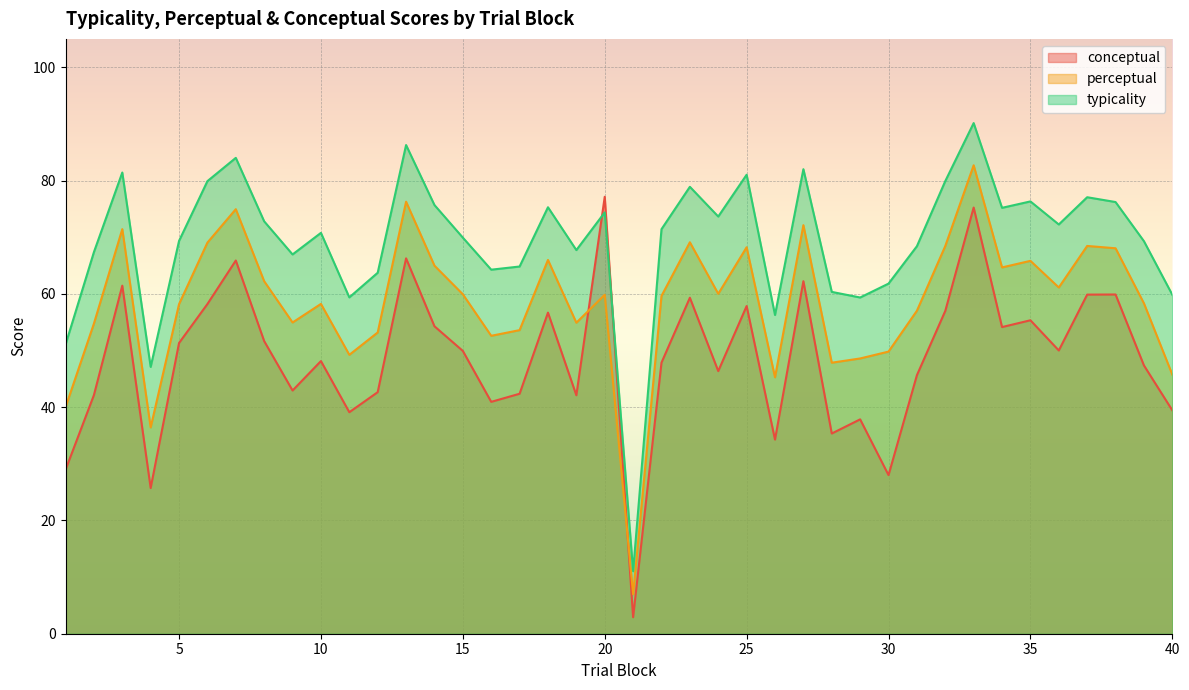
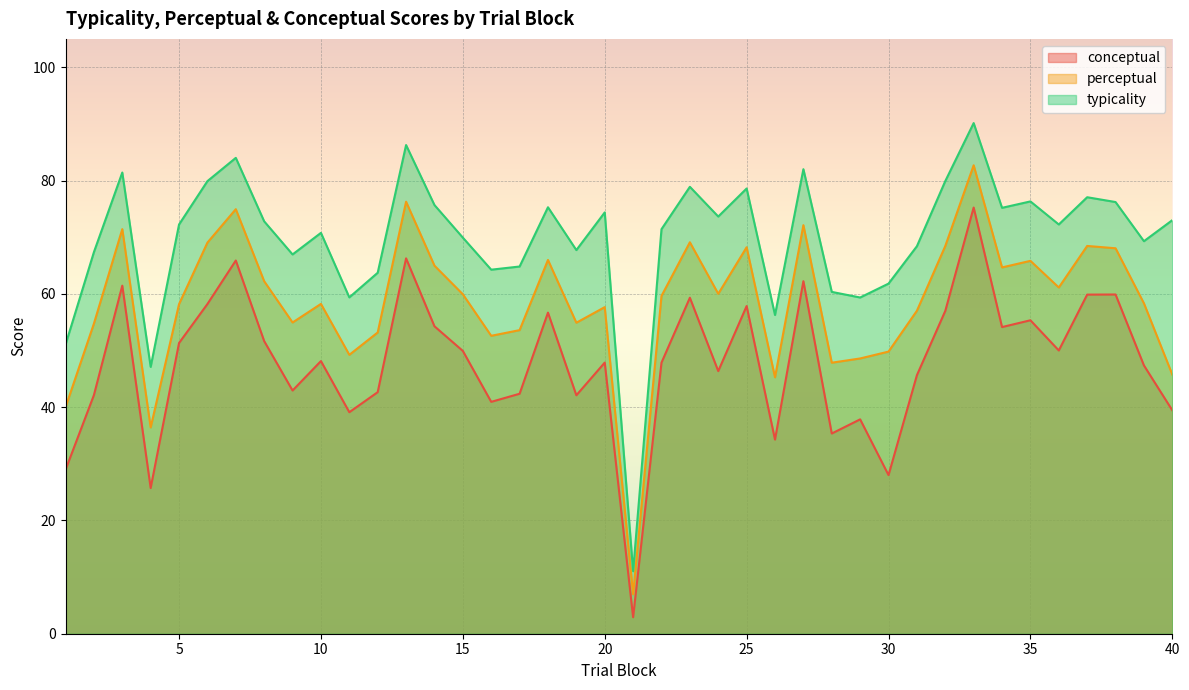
  {
    "conceptual": {
      "5": 51,
      "10": 48,
      "15": 50,
-     "20": 77,
+     "20": 48,
      "25": 58,
      "30": 28,
      "35": 55,
      "40": 39
    },
    "perceptual": {
      "5": 58,
      "10": 58,
      "15": 60,
-     "20": 60,
+     "20": 58,
      "25": 68,
      "30": 50,
      "35": 66,
      "40": 46
    },
    "typicality": {
-     "5": 69,
+     "5": 72,
      "10": 71,
      "15": 70,
      "20": 74,
-     "25": 81,
+     "25": 79,
      "30": 62,
      "35": 76,
-     "40": 60
+     "40": 73
    }
  }
